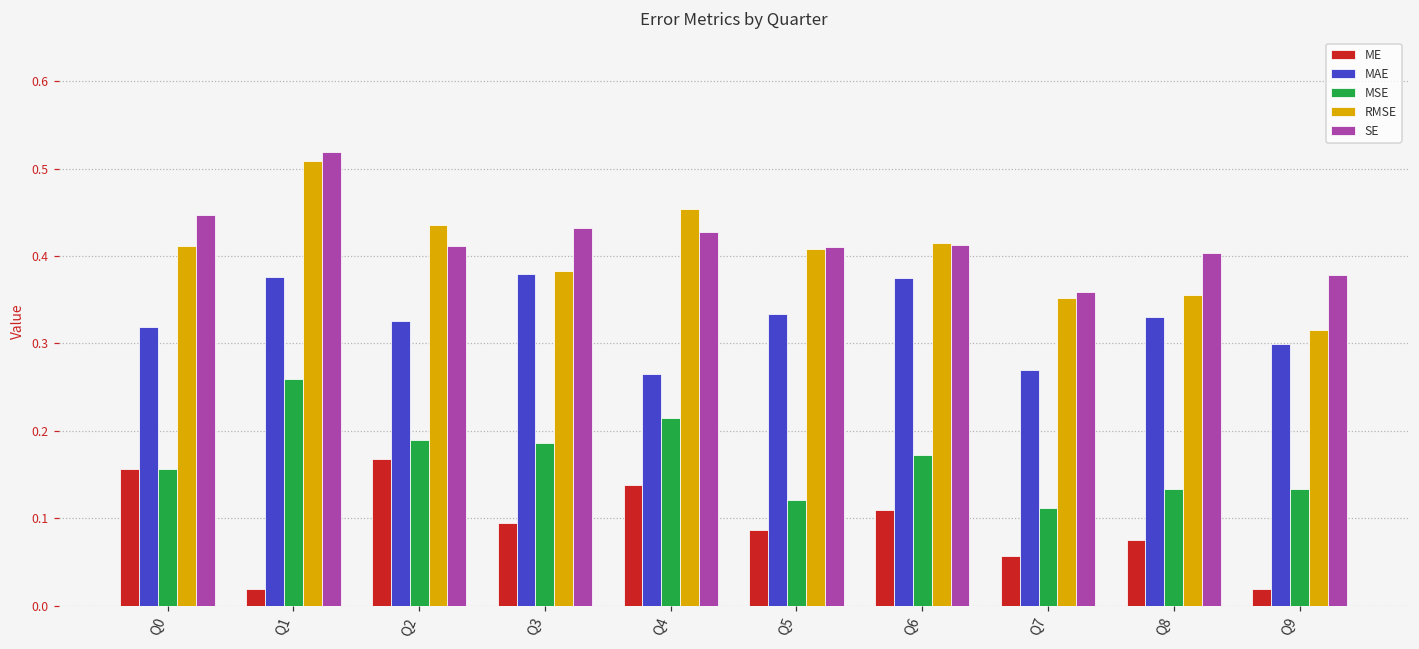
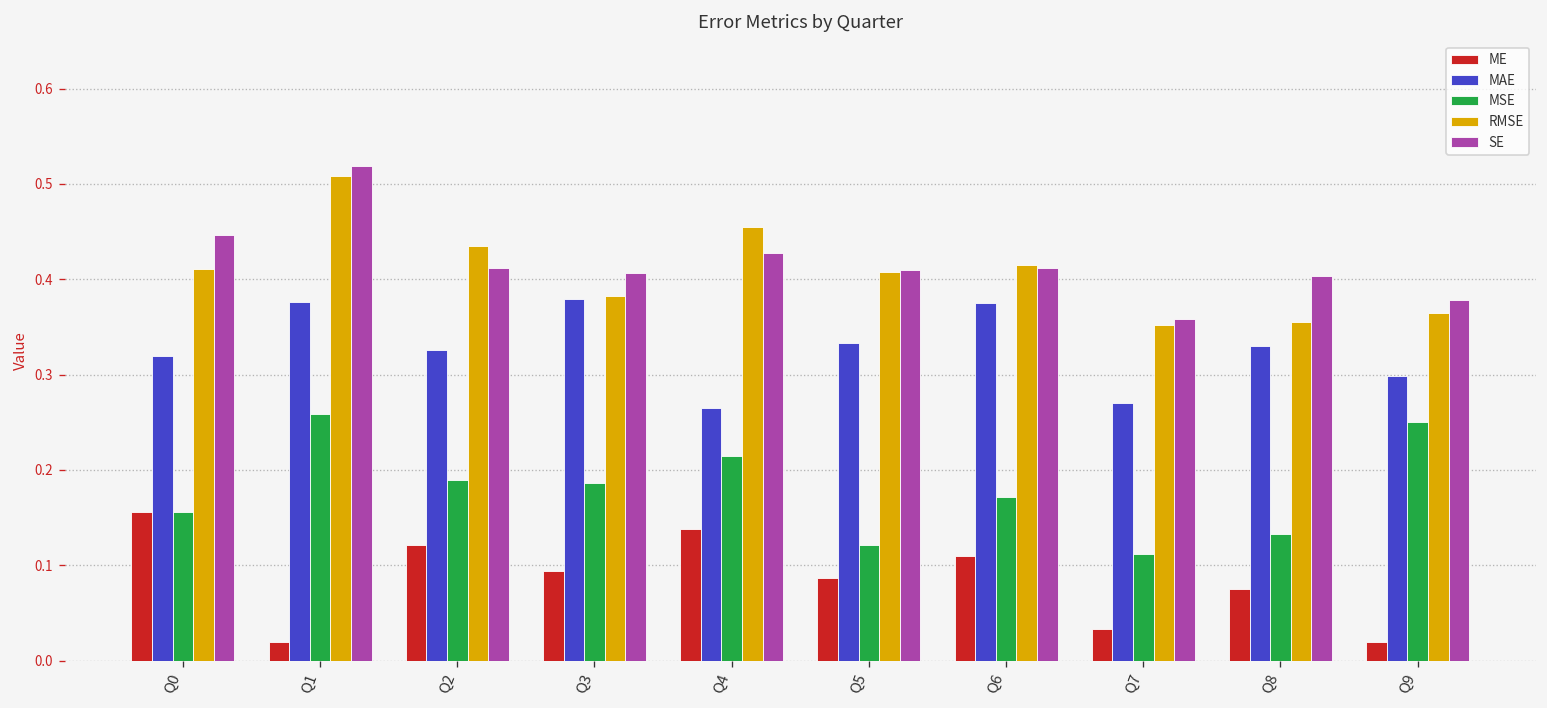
  {
    "ME": {
      "Q0": 0.16,
      "Q1": 0.02,
-     "Q2": 0.17,
+     "Q2": 0.12,
      "Q3": 0.09,
      "Q4": 0.14,
      "Q5": 0.09,
      "Q6": 0.11,
-     "Q7": 0.06,
+     "Q7": 0.03,
      "Q8": 0.08,
      "Q9": 0.02
    },
    "MAE": {
      "Q0": 0.32,
      "Q1": 0.38,
      "Q2": 0.33,
      "Q3": 0.38,
      "Q4": 0.27,
      "Q5": 0.33,
      "Q6": 0.38,
      "Q7": 0.27,
      "Q8": 0.33,
      "Q9": 0.30
    },
    "MSE": {
      "Q0": 0.16,
      "Q1": 0.26,
      "Q2": 0.19,
      "Q3": 0.19,
      "Q4": 0.21,
      "Q5": 0.12,
      "Q6": 0.17,
      "Q7": 0.11,
      "Q8": 0.13,
-     "Q9": 0.13
+     "Q9": 0.25
    },
    "RMSE": {
      "Q0": 0.41,
      "Q1": 0.51,
      "Q2": 0.44,
      "Q3": 0.38,
      "Q4": 0.45,
      "Q5": 0.41,
      "Q6": 0.41,
      "Q7": 0.35,
      "Q8": 0.36,
-     "Q9": 0.32
+     "Q9": 0.36
    },
    "SE": {
      "Q0": 0.45,
      "Q1": 0.52,
      "Q2": 0.41,
-     "Q3": 0.43,
+     "Q3": 0.41,
      "Q4": 0.43,
      "Q5": 0.41,
      "Q6": 0.41,
      "Q7": 0.36,
      "Q8": 0.40,
      "Q9": 0.38
    }
  }
